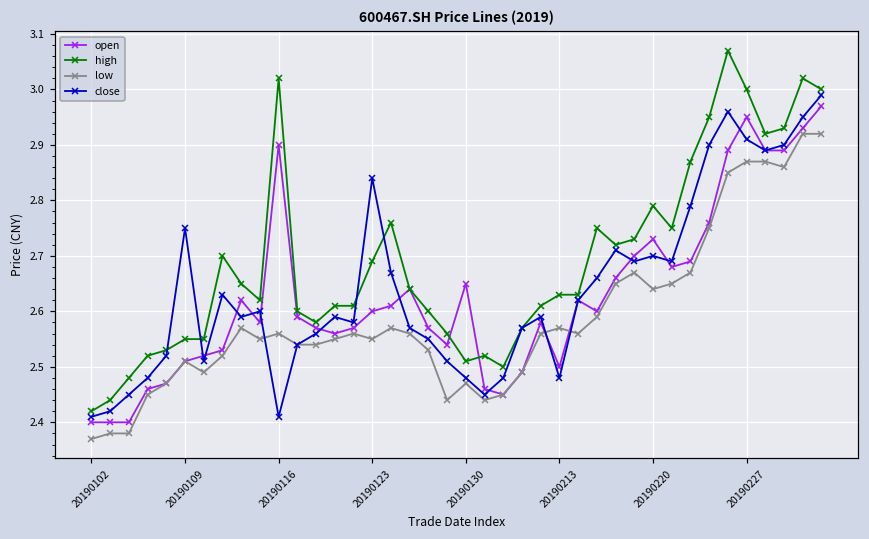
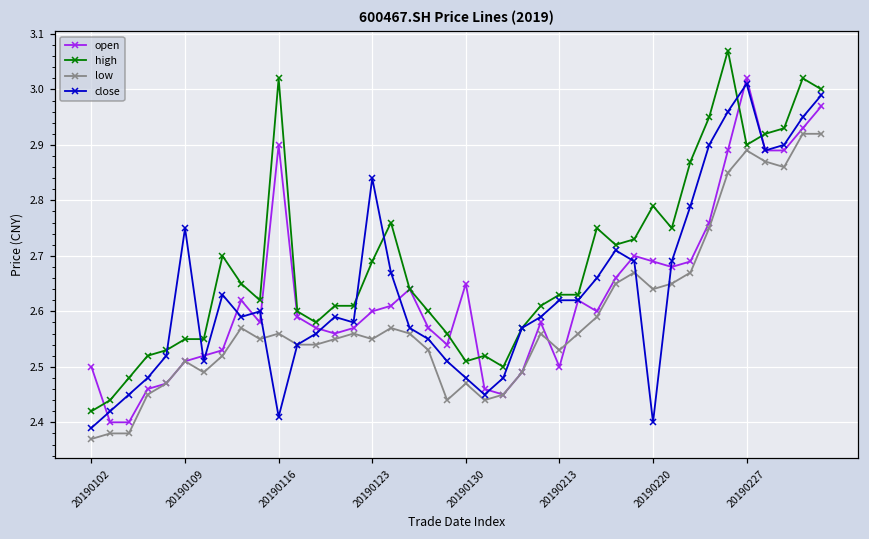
  {
    "open": {
-     "20190102": 2.4,
+     "20190102": 2.5,
      "20190116": 2.90,
      "20190123": 2.60,
      "20190130": 2.65,
      "20190213": 2.50,
-     "20190220": 2.73,
-     "20190227": 2.95
+     "20190220": 2.69,
+     "20190227": 3.02
    },
    "high": {
      "20190102": 2.42,
      "20190109": 2.55,
      "20190116": 3.02,
      "20190123": 2.69,
      "20190130": 2.51,
      "20190213": 2.63,
      "20190220": 2.79,
-     "20190227": 3.0
+     "20190227": 2.9
    },
    "low": {
      "20190102": 2.37,
      "20190116": 2.56,
      "20190123": 2.55,
      "20190130": 2.47,
-     "20190213": 2.57,
+     "20190213": 2.53,
      "20190220": 2.64,
-     "20190227": 2.87
+     "20190227": 2.89
    },
    "close": {
-     "20190102": 2.41,
+     "20190102": 2.39,
      "20190109": 2.75,
      "20190116": 2.41,
      "20190123": 2.84,
      "20190130": 2.48,
-     "20190213": 2.48,
-     "20190220": 2.7,
-     "20190227": 2.91
+     "20190213": 2.62,
+     "20190220": 2.4,
+     "20190227": 3.01
    }
  }
